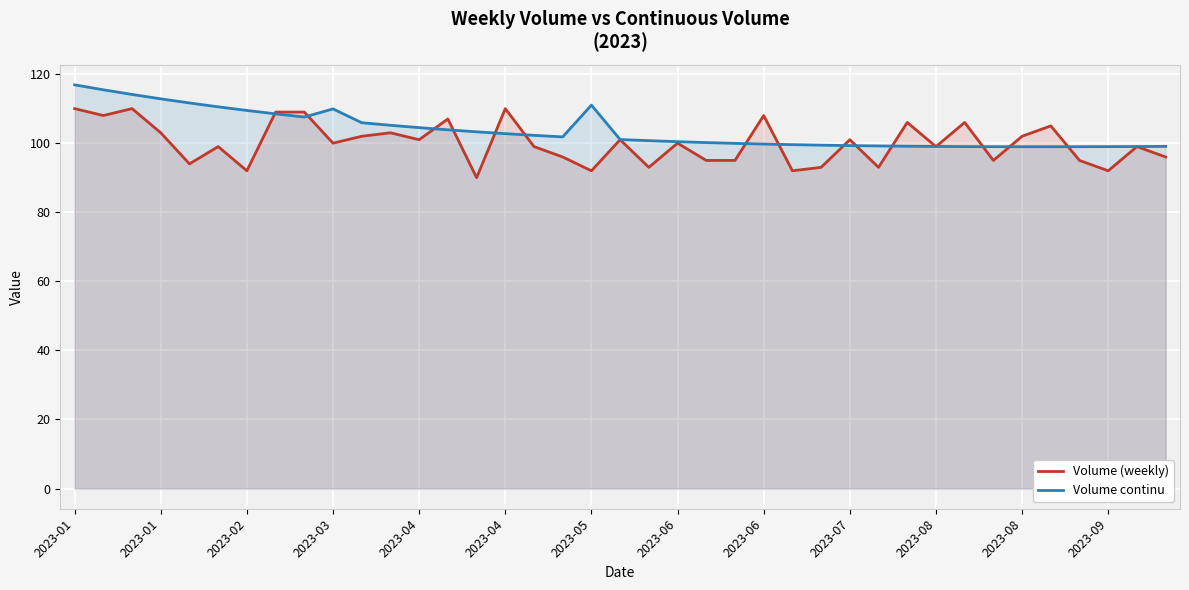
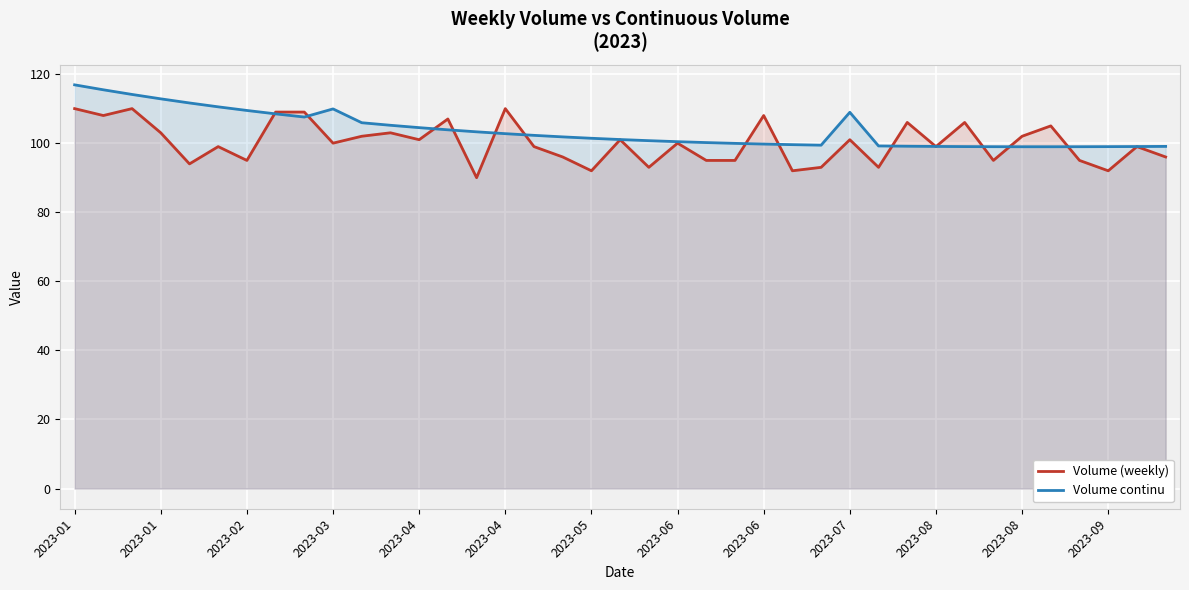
  {
    "Volume (weekly)": {
-     "2023-02": 92,
+     "2023-02": 95,
      "2023-03": 100,
      "2023-05": 92,
      "2023-07": 101,
      "2023-09": 92
    },
    "Volume continu": {
      "2023-02": 109,
      "2023-03": 110,
-     "2023-05": 111,
-     "2023-07": 99,
+     "2023-05": 101,
+     "2023-07": 109,
      "2023-09": 99
    }
  }
